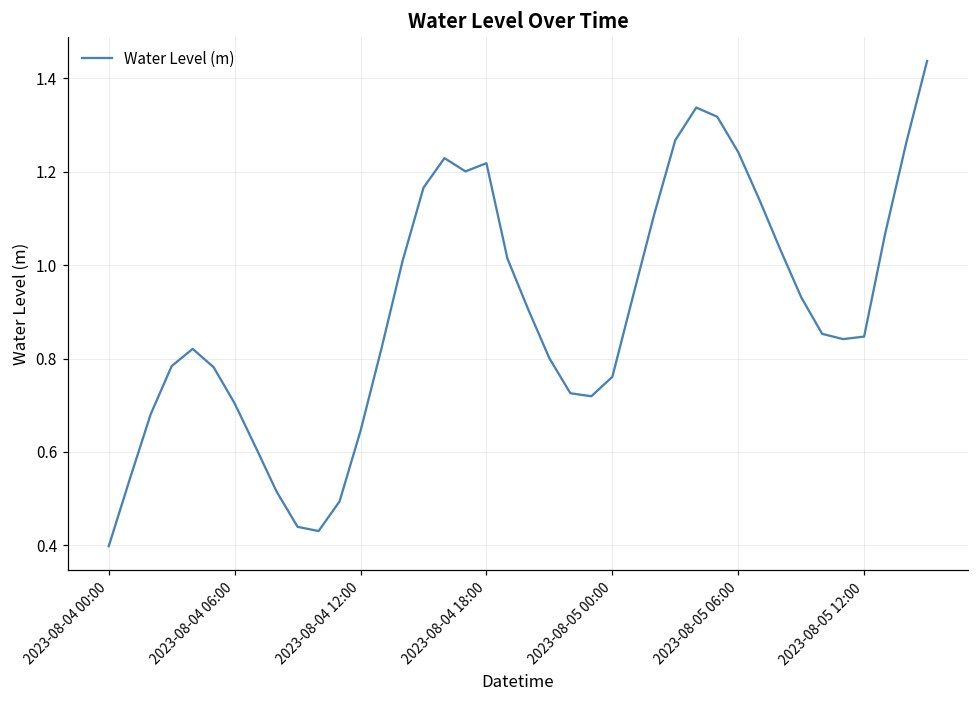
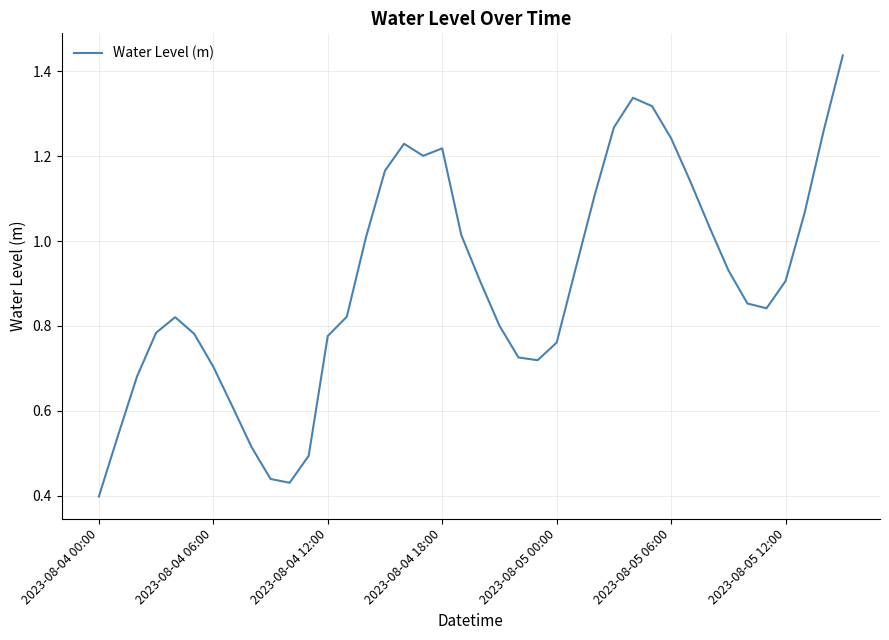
  {
    "2023-08-04 00:00": 0.40,
    "2023-08-04 06:00": 0.70,
-   "2023-08-04 12:00": 0.65,
+   "2023-08-04 12:00": 0.78,
    "2023-08-04 18:00": 1.22,
    "2023-08-05 00:00": 0.76,
    "2023-08-05 06:00": 1.24,
-   "2023-08-05 12:00": 0.85
+   "2023-08-05 12:00": 0.91
  }
